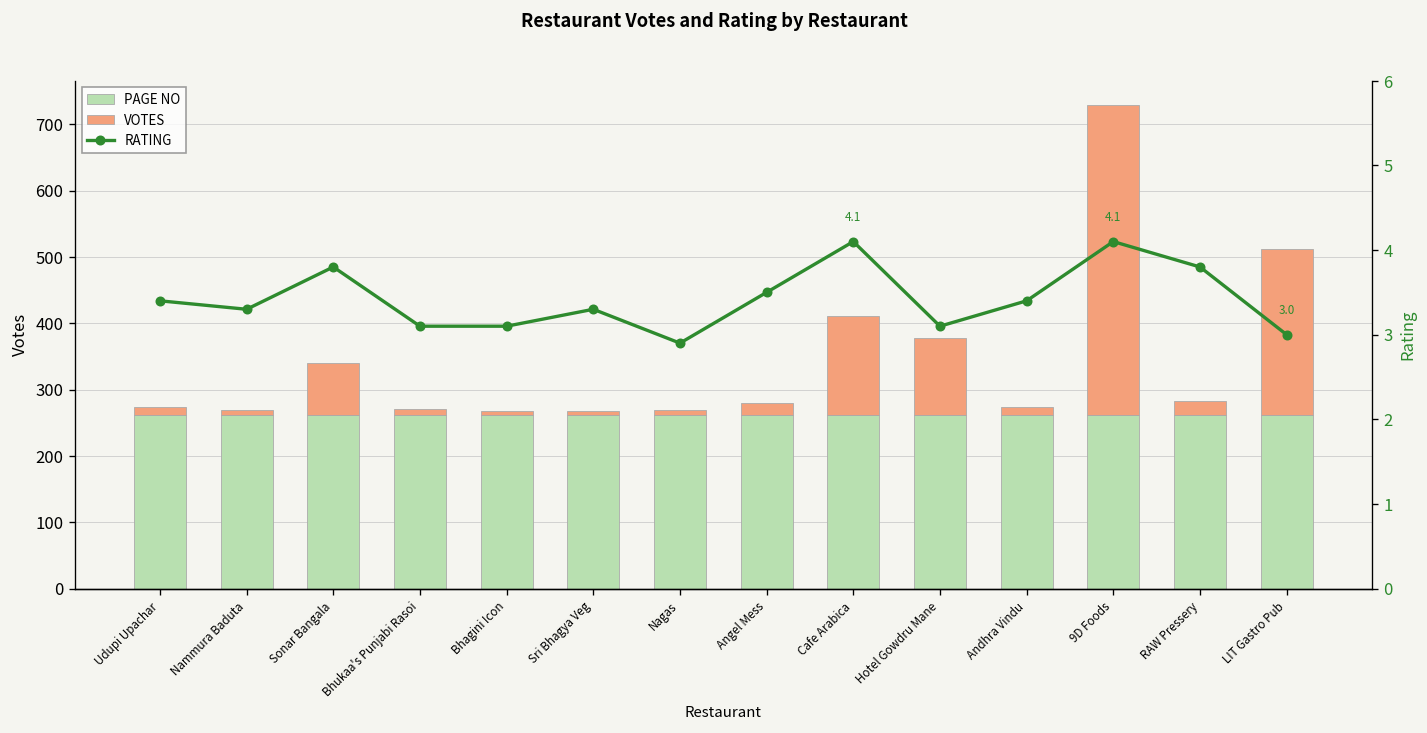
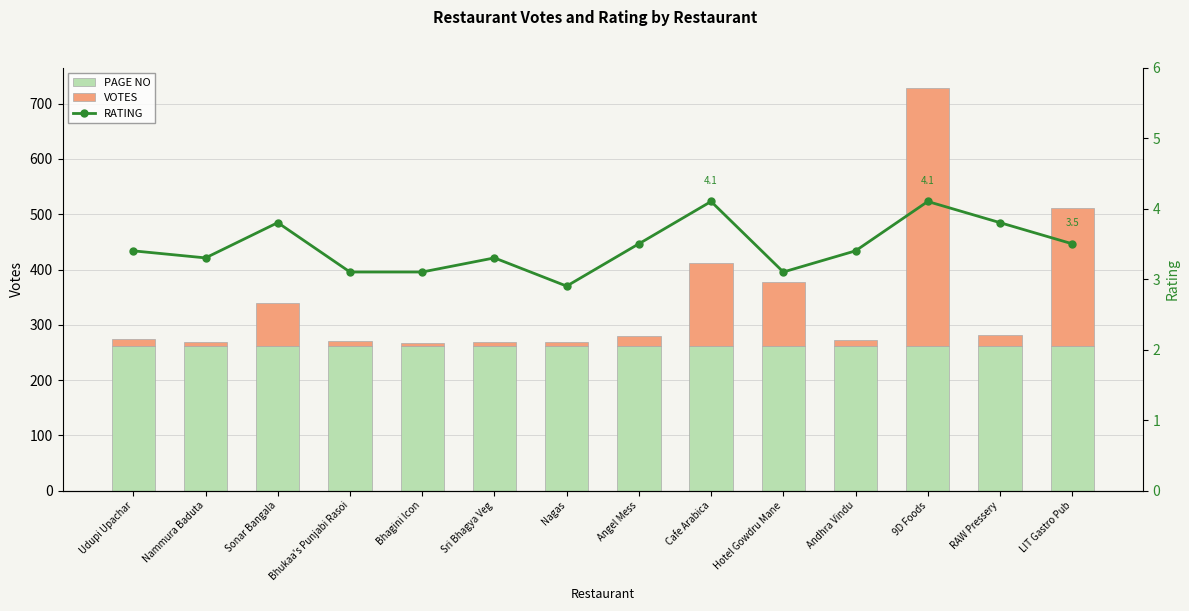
  {
    "RATING": {
      "Cafe Arabica": 4.1,
      "9D Foods": 4.1,
-     "LIT Gastro Pub": 3.0
+     "LIT Gastro Pub": 3.5
    }
  }
